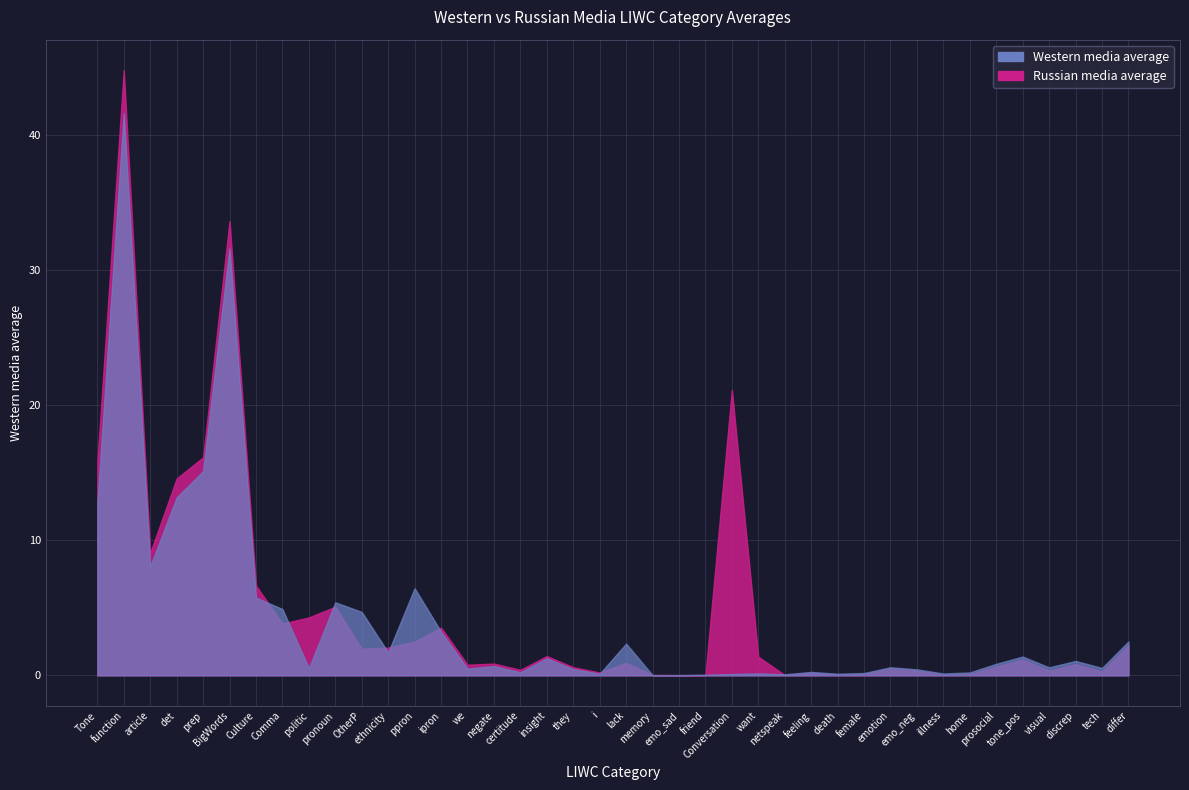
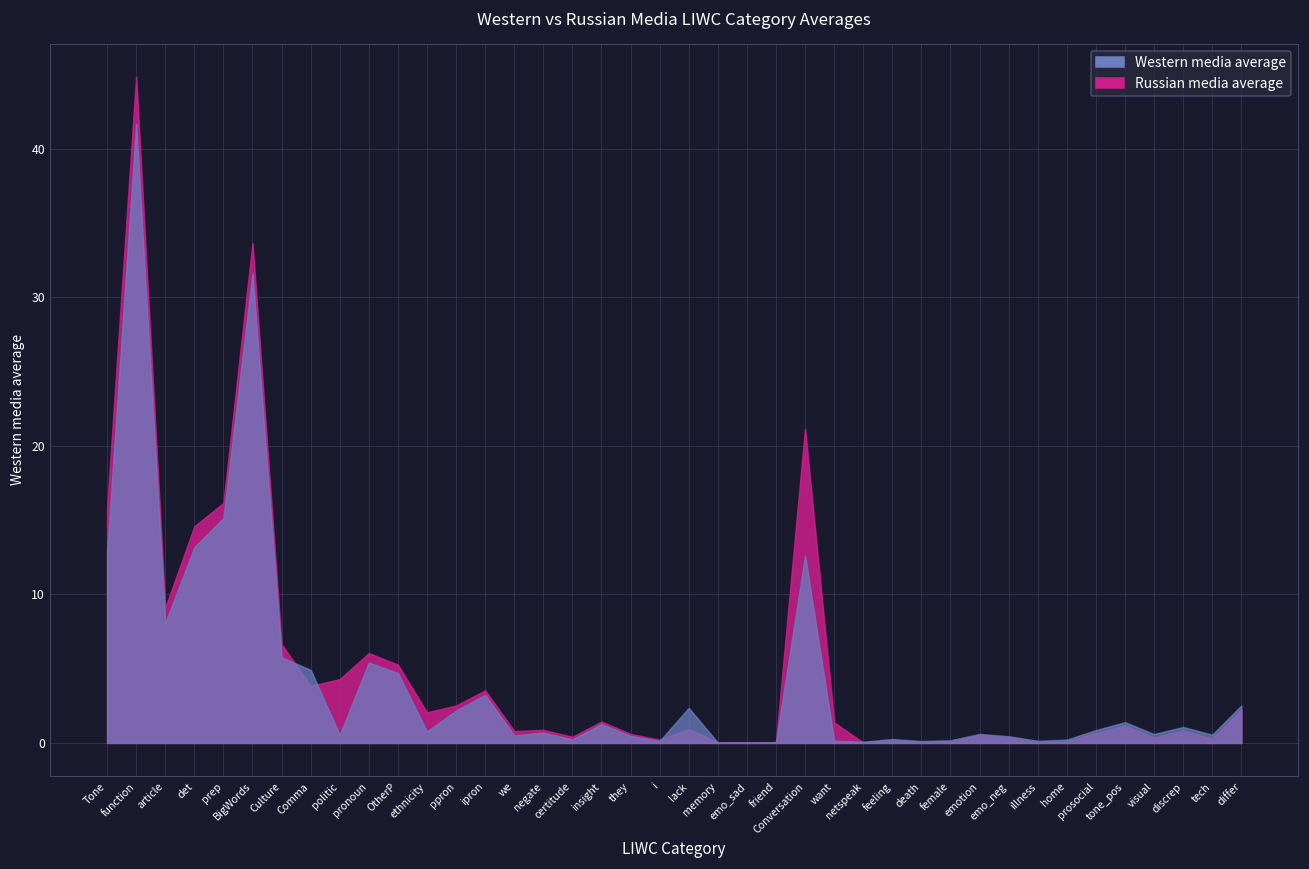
  {
    "Russian media average": {
      "Tone": 15.8,
      "function": 44.8,
      "article": 9.1,
      "det": 14.6,
      "prep": 16.2,
      "BigWords": 33.7,
      "Culture": 6.6,
      "Comma": 3.8,
      "politic": 4.3,
-     "pronoun": 5.1,
-     "OtherP": 2.0,
+     "pronoun": 6.0,
+     "OtherP": 5.3,
      "ethnicity": 2.1,
      "ppron": 2.5,
      "ipron": 3.5,
      "we": 0.8,
      "lack": 0.9,
      "Conversation": 21.2,
      "want": 1.4,
      "prosocial": 0.7,
      "tone_pos": 1.2,
      "visual": 0.4,
      "discrep": 0.8,
      "tech": 0.3,
      "differ": 2.3
    },
    "Western media average": {
      "Tone": 12.8,
      "function": 41.7,
      "article": 8.1,
      "det": 13.2,
      "prep": 15.1,
      "BigWords": 31.6,
      "Culture": 5.8,
      "Comma": 4.9,
      "politic": 0.5,
      "pronoun": 5.4,
      "OtherP": 4.7,
-     "ethnicity": 1.7,
-     "ppron": 6.5,
+     "ethnicity": 0.8,
+     "ppron": 2.2,
      "ipron": 3.2,
      "we": 0.5,
      "lack": 2.4,
-     "Conversation": 0.1,
+     "Conversation": 12.6,
      "prosocial": 0.9,
      "tone_pos": 1.4,
      "visual": 0.6,
      "discrep": 1.1,
      "tech": 0.5,
      "differ": 2.5
    }
  }
